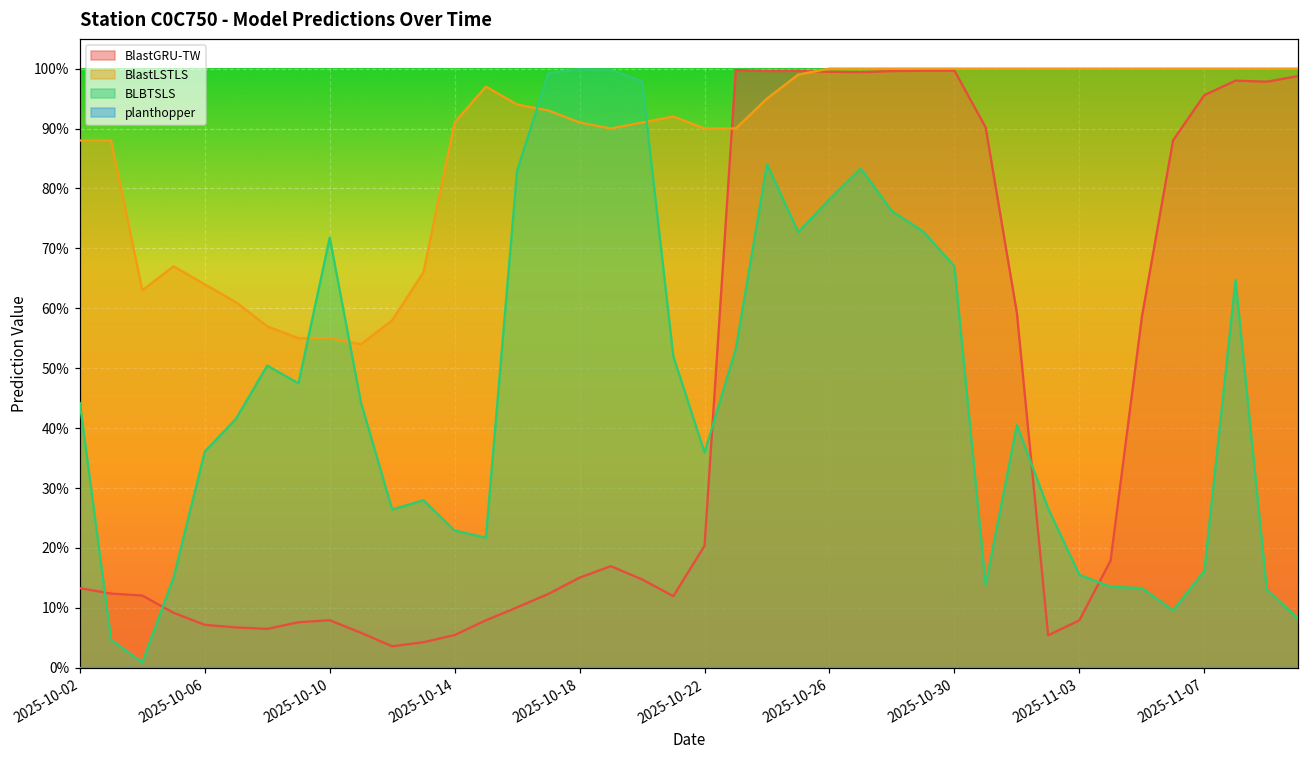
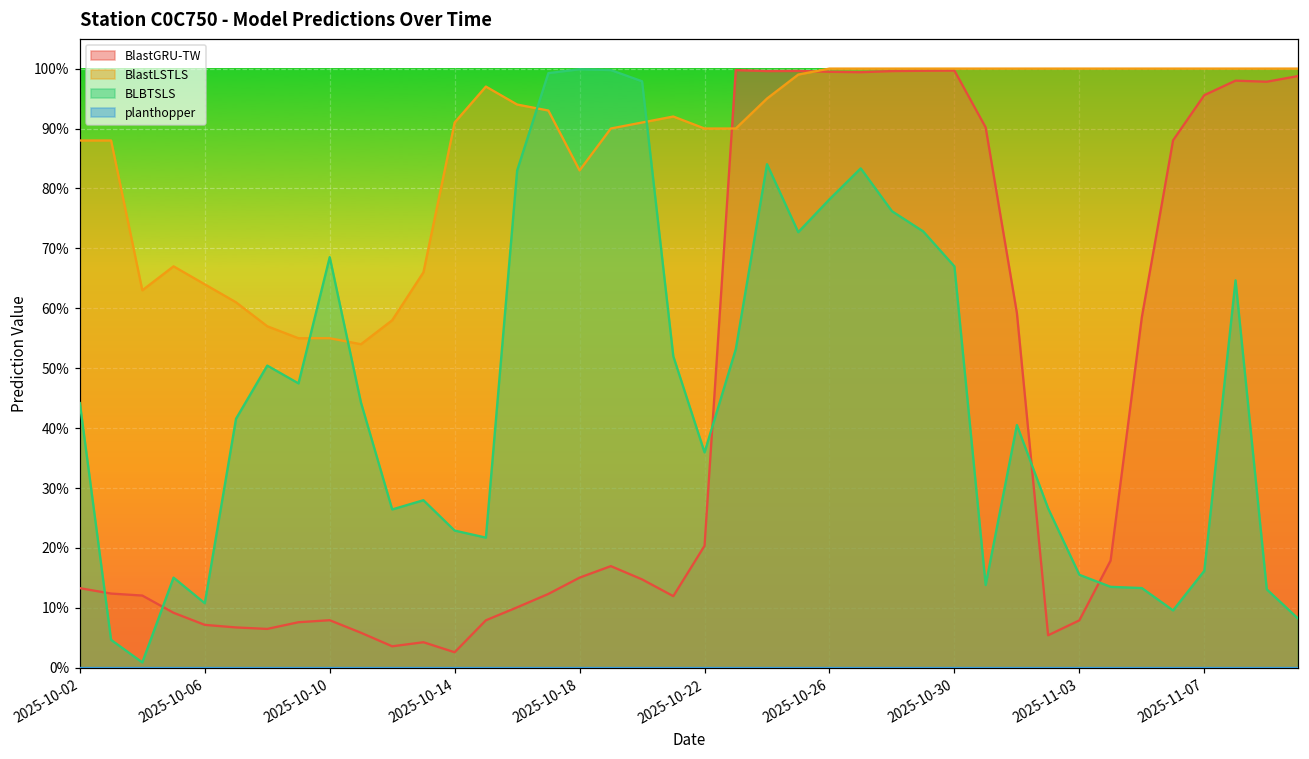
  {
    "BlastGRU-TW": {
      "2025-10-02": "13%",
      "2025-10-06": "7%",
      "2025-10-10": "8%",
-     "2025-10-14": "5%",
+     "2025-10-14": "3%",
      "2025-10-18": "15%",
      "2025-10-22": "20%",
      "2025-10-26": "99%",
      "2025-11-03": "8%",
      "2025-11-07": "96%"
    },
    "BlastLSTLS": {
      "2025-10-02": "88%",
      "2025-10-06": "64%",
      "2025-10-10": "55%",
      "2025-10-14": "91%",
-     "2025-10-18": "91%",
+     "2025-10-18": "83%",
      "2025-10-22": "90%",
      "2025-10-26": "100%",
      "2025-11-03": "100%",
      "2025-11-07": "100%"
    },
    "BLBTSLS": {
      "2025-10-02": "44%",
-     "2025-10-06": "36%",
-     "2025-10-10": "72%",
+     "2025-10-06": "11%",
+     "2025-10-10": "69%",
      "2025-10-14": "23%",
      "2025-10-18": "100%",
      "2025-10-22": "36%",
      "2025-10-26": "78%",
      "2025-10-30": "67%",
      "2025-11-03": "16%",
      "2025-11-07": "16%"
    },
    "planthopper": {
      "2025-10-02": "0%",
      "2025-10-06": "0%",
      "2025-10-10": "0%",
      "2025-10-14": "0%",
      "2025-10-18": "0%",
      "2025-10-22": "0%",
      "2025-10-26": "0%",
      "2025-10-30": "0%",
      "2025-11-03": "0%",
      "2025-11-07": "0%"
    }
  }
